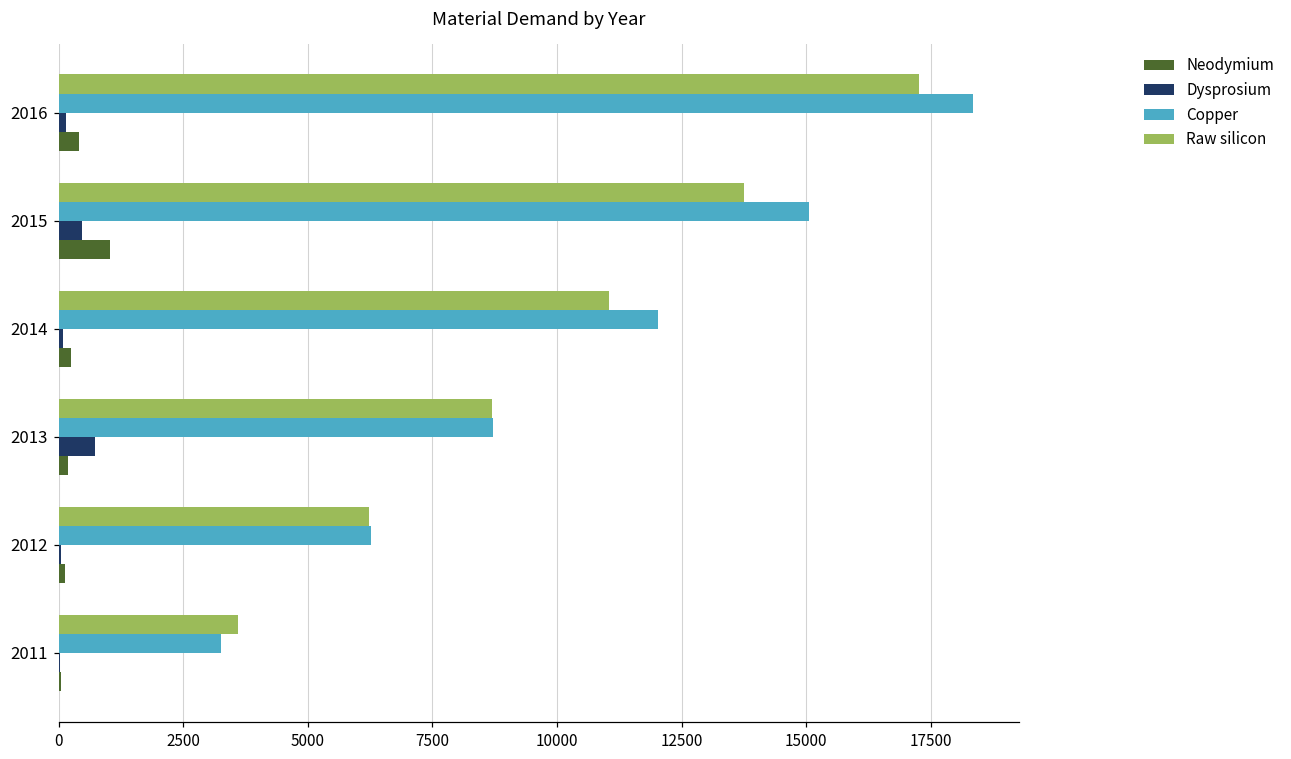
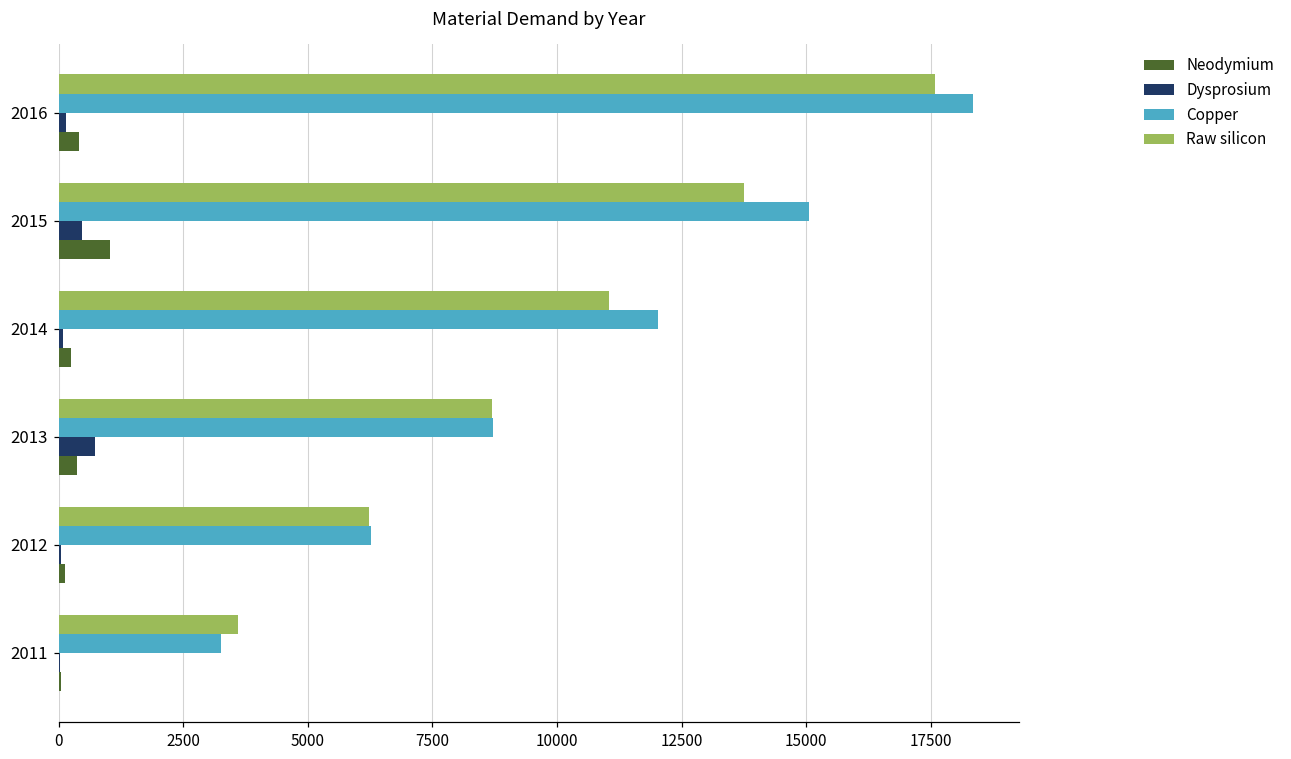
  {
    "Neodymium": {
      "2016": 400,
      "2015": 1000,
      "2014": 200,
-     "2013": 200,
+     "2013": 400,
      "2012": 100
    },
    "Dysprosium": {
      "2016": 100,
      "2015": 500,
      "2014": 100,
      "2013": 700
    },
    "Copper": {
      "2016": 18400,
      "2015": 15100,
      "2014": 12000,
      "2013": 8700,
      "2012": 6300,
      "2011": 3300
    },
    "Raw silicon": {
-     "2016": 17300,
+     "2016": 17600,
      "2015": 13800,
      "2014": 11000,
      "2013": 8700,
      "2012": 6200,
      "2011": 3600
    }
  }
